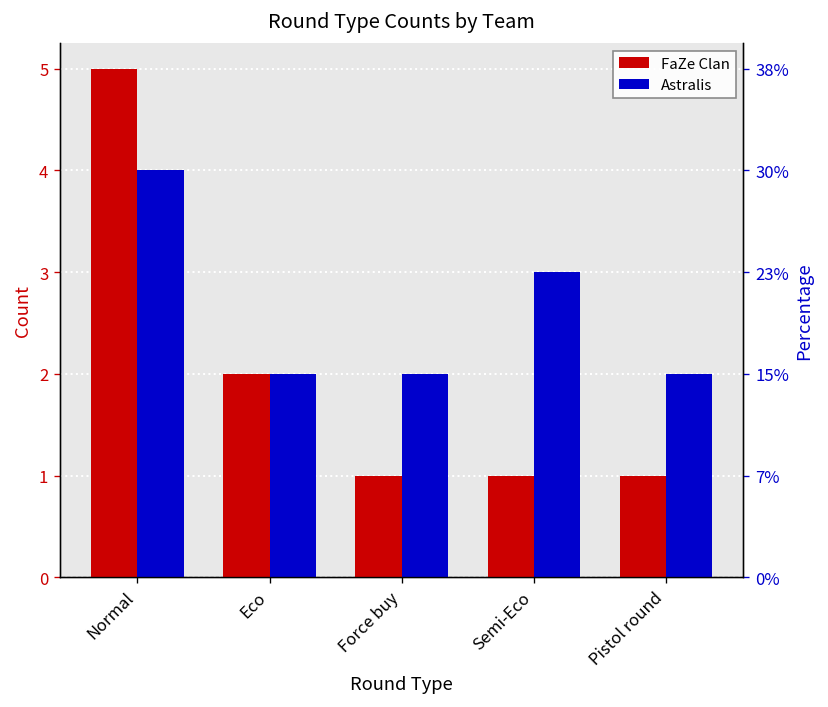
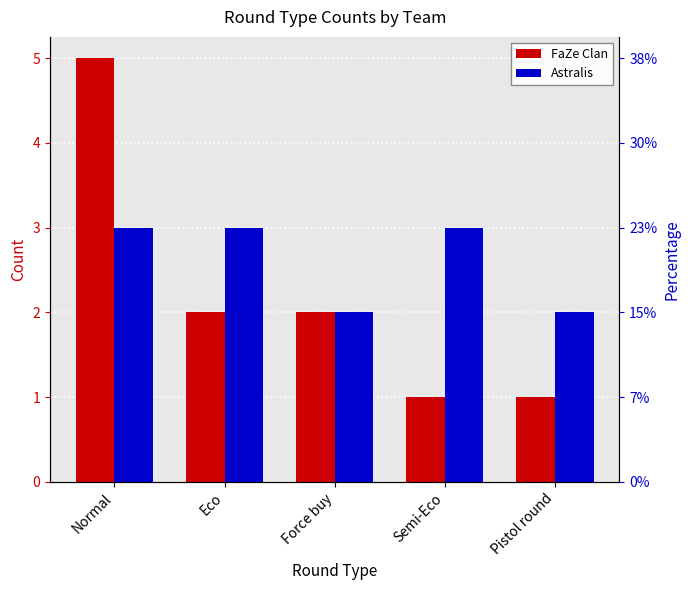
  {
    "FaZe Clan": {
      "Normal": 5,
      "Eco": 2,
-     "Force buy": 1,
+     "Force buy": 2,
      "Semi-Eco": 1,
      "Pistol round": 1
    },
    "Astralis": {
-     "Normal": 4,
-     "Eco": 2,
+     "Normal": 3,
+     "Eco": 3,
      "Force buy": 2,
      "Semi-Eco": 3,
      "Pistol round": 2
    }
  }
